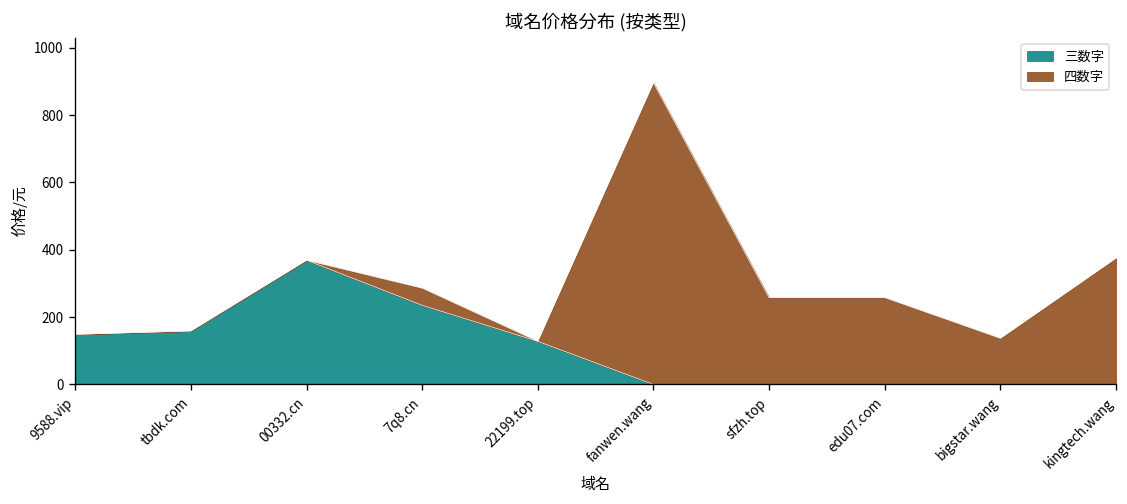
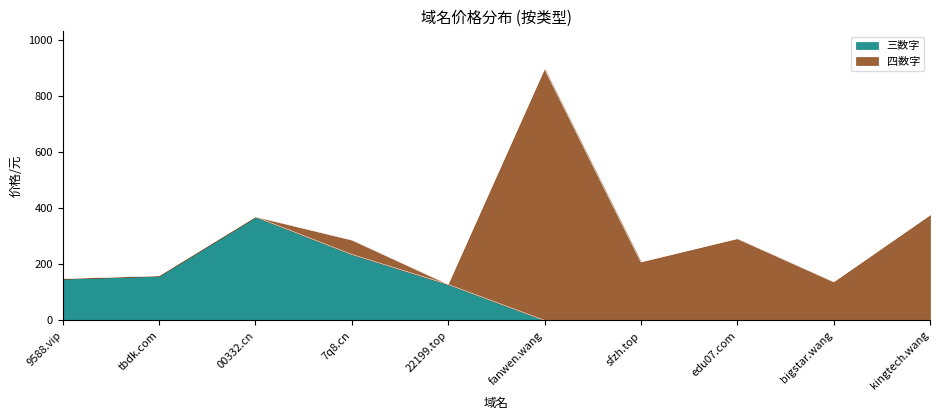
  {
    "三数字": {
      "7q8.cn": 240,
      "fanwen.wang": 0,
      "sfzh.top": 0,
      "edu07.com": 0,
      "bigstar.wang": 0,
      "kingtech.wang": 0
    },
    "四数字": {
      "7q8.cn": 50,
      "fanwen.wang": 900,
-     "sfzh.top": 260,
-     "edu07.com": 260,
+     "sfzh.top": 210,
+     "edu07.com": 290,
      "bigstar.wang": 140,
      "kingtech.wang": 380
    }
  }
